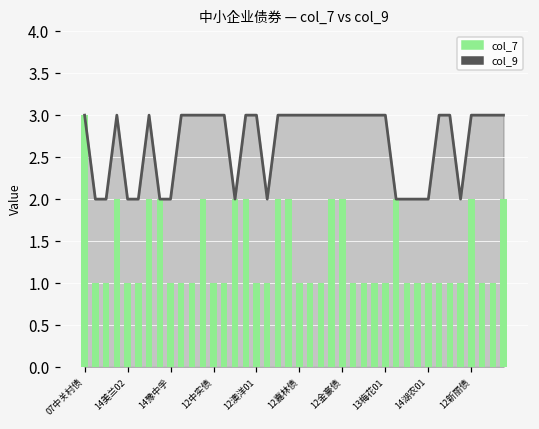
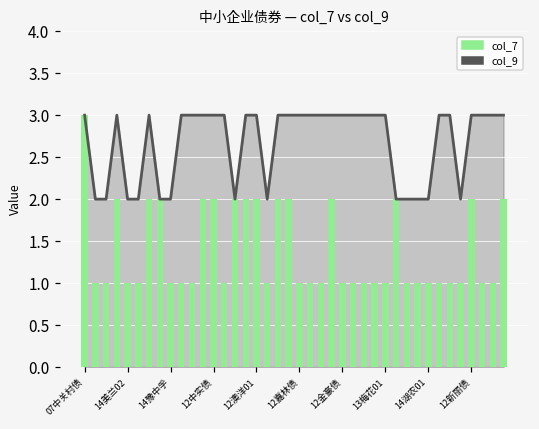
  {
    "col_9": {
      "07中关村债": 3,
      "14美兰02": 2,
      "14豫中孚": 2,
      "12中实债": 3,
      "12澳洋01": 3,
      "12嘉林债": 3,
      "12金豪债": 3,
      "13梅花01": 3,
      "14湖农01": 2,
      "12新丽债": 3
    },
    "col_7": {
      "07中关村债": 3,
      "14美兰02": 1,
      "14豫中孚": 1,
-     "12中实债": 1,
-     "12澳洋01": 1,
+     "12中实债": 2,
+     "12澳洋01": 2,
      "12嘉林债": 1,
-     "12金豪债": 2,
+     "12金豪债": 1,
      "13梅花01": 1,
      "14湖农01": 1,
      "12新丽债": 2
    }
  }
